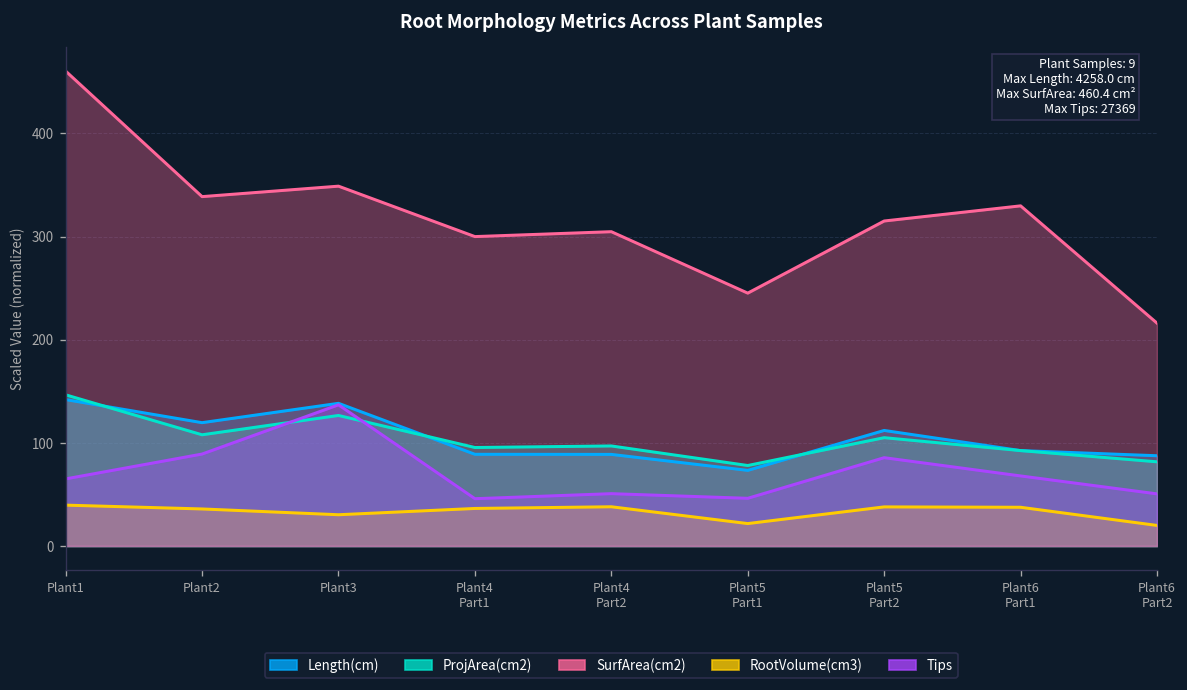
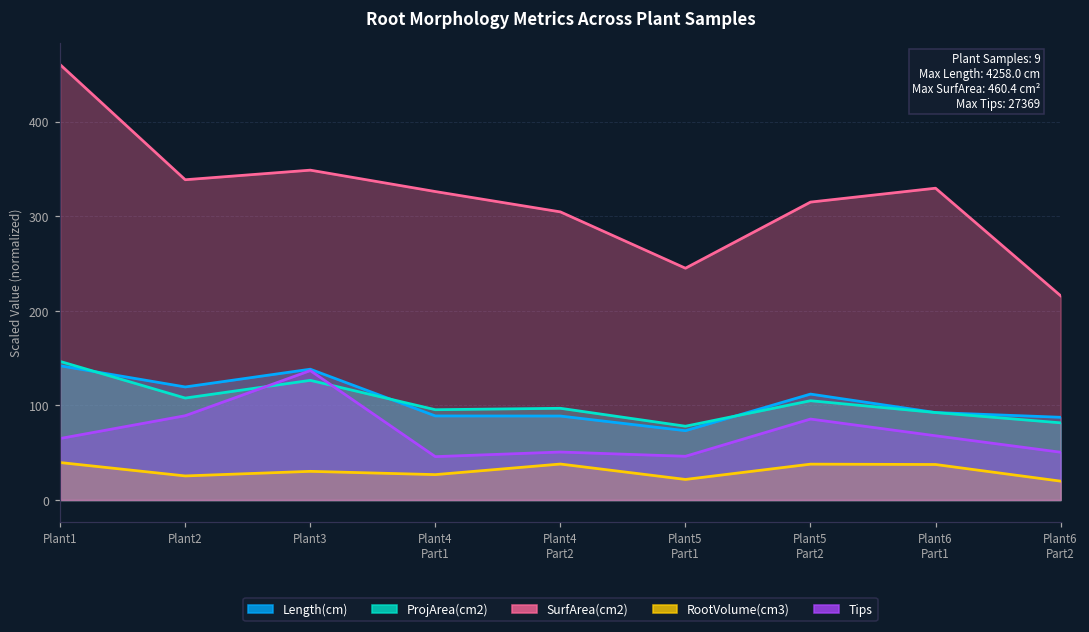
  {
    "SurfArea(cm2)": {
      "Plant1": 460,
      "Plant2": 340,
      "Plant3": 350,
-     "Plant4 Part1": 300,
+     "Plant4 Part1": 330,
      "Plant4 Part2": 300,
      "Plant5 Part1": 250,
      "Plant5 Part2": 320,
      "Plant6 Part1": 330,
      "Plant6 Part2": 220
    },
    "RootVolume(cm3)": {
      "Plant1": 40,
-     "Plant2": 40,
+     "Plant2": 30,
      "Plant3": 30,
-     "Plant4 Part1": 40,
+     "Plant4 Part1": 30,
      "Plant4 Part2": 40,
      "Plant5 Part1": 20,
      "Plant5 Part2": 40,
      "Plant6 Part1": 40,
      "Plant6 Part2": 20
    },
    "Tips": {
      "Plant1": 70,
      "Plant2": 90,
      "Plant4 Part1": 50,
      "Plant4 Part2": 50,
      "Plant5 Part1": 50,
      "Plant5 Part2": 90,
      "Plant6 Part1": 70,
      "Plant6 Part2": 50
    }
  }
